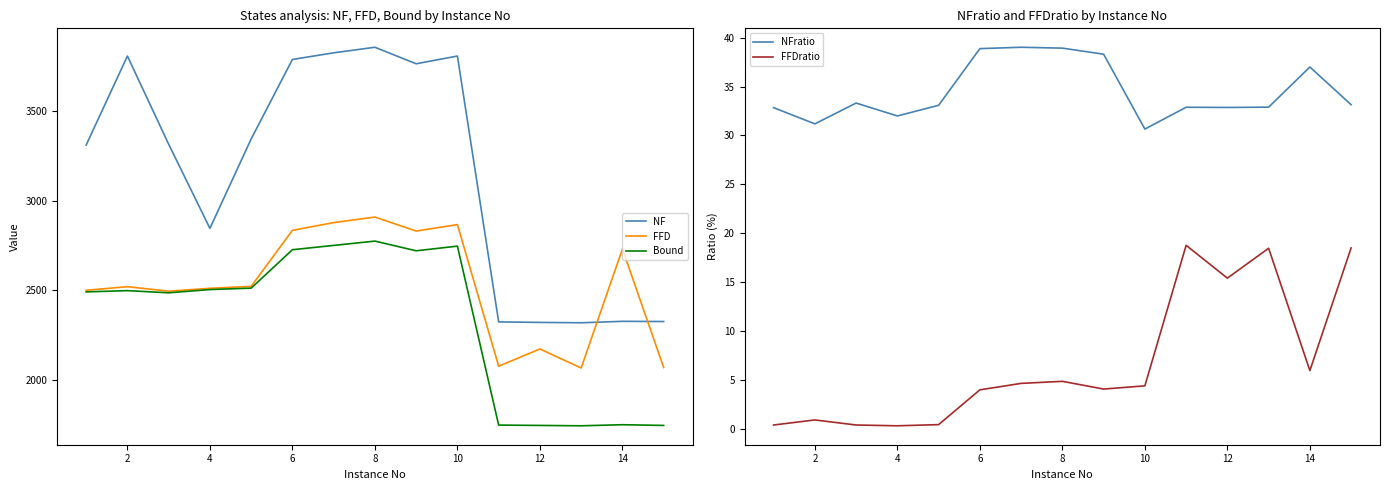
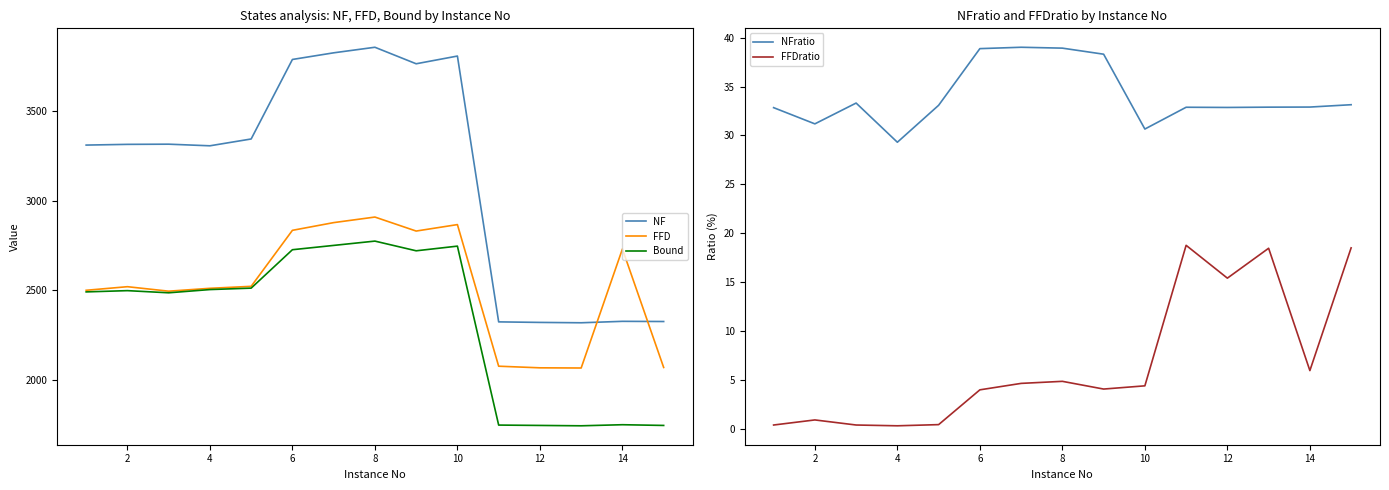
  {
    "States analysis: NF, FFD, Bound by Instance No": {
      "NF": {
-       "2": 3810,
-       "4": 2850,
+       "2": 3310,
+       "4": 3310,
        "6": 3790,
        "8": 3850,
        "10": 3810,
        "12": 2320,
        "14": 2330
      },
      "FFD": {
        "2": 2520,
        "6": 2830,
        "8": 2910,
        "10": 2870,
-       "12": 2170
+       "12": 2070
      },
      "Bound": {
        "2": 2500,
        "6": 2730,
        "8": 2770,
        "10": 2750,
        "12": 1750,
        "14": 1750
      }
    },
    "NFratio and FFDratio by Instance No": {
      "NFratio": {
        "2": 31,
-       "4": 32,
+       "4": 29,
        "6": 39,
        "8": 39,
        "10": 31,
        "12": 33,
-       "14": 37
+       "14": 33
      },
      "FFDratio": {
        "2": 1,
        "4": 0,
        "6": 4,
        "8": 5,
        "10": 4,
        "12": 15,
        "14": 6
      }
    }
  }
